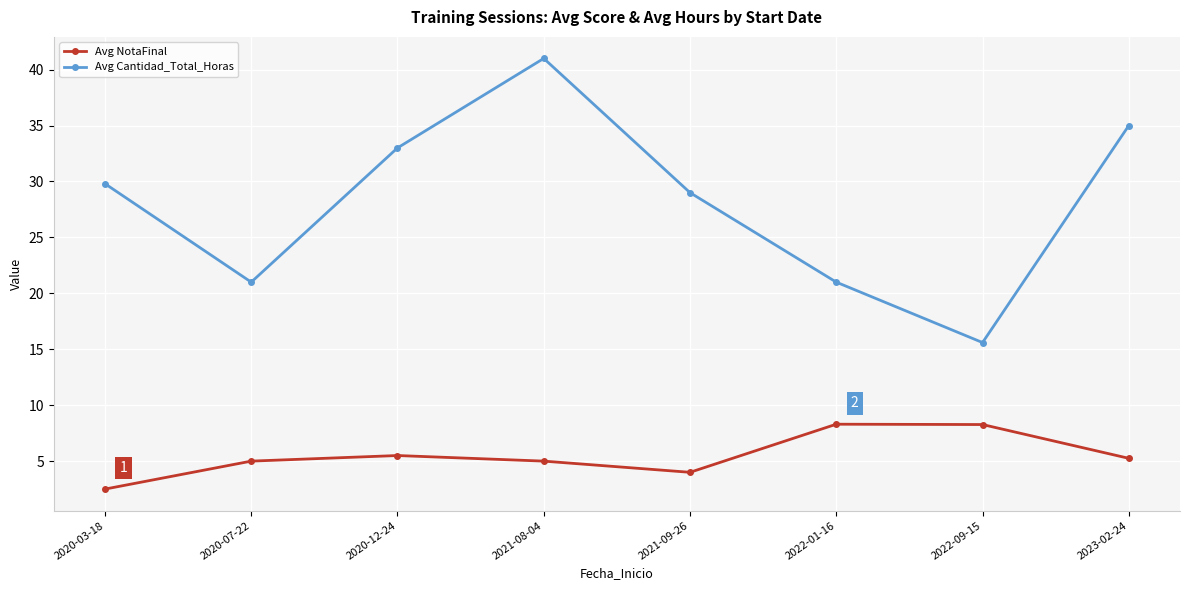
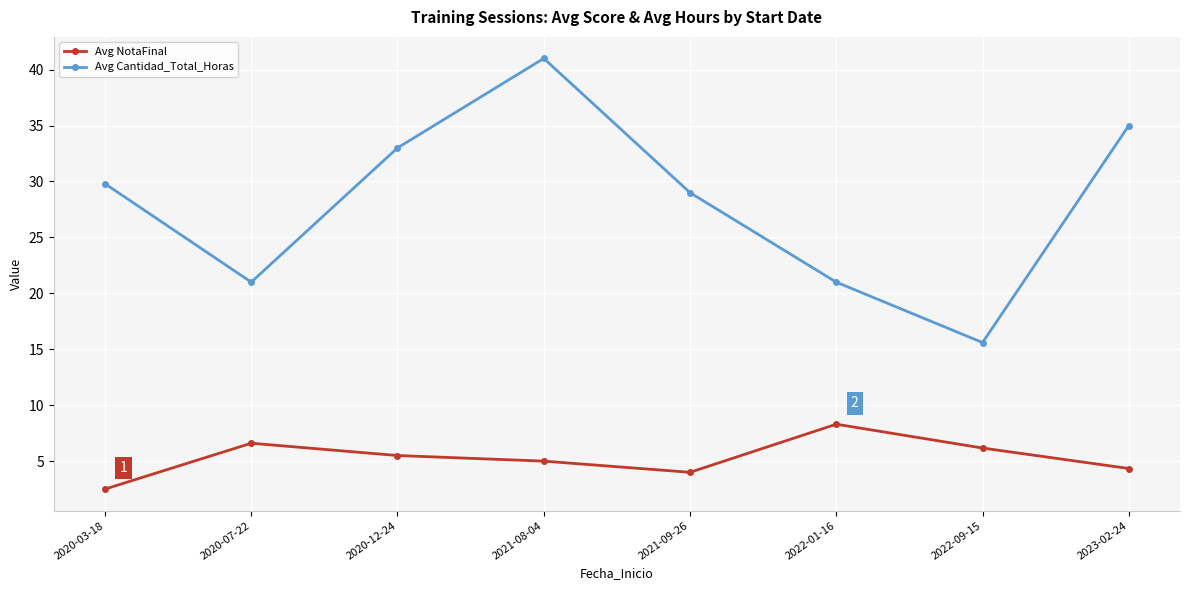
  {
    "Avg NotaFinal": {
-     "2020-07-22": 5.0,
+     "2020-07-22": 6.6,
      "2020-12-24": 5.5,
      "2021-08-04": 5.0,
      "2021-09-26": 4.0,
-     "2022-09-15": 8.3,
-     "2023-02-24": 5.3
+     "2022-09-15": 6.2,
+     "2023-02-24": 4.3
    },
    "Avg Cantidad_Total_Horas": {
      "2020-03-18": 29.8,
      "2020-07-22": 21.0,
      "2020-12-24": 33.0,
      "2021-08-04": 41.0,
      "2021-09-26": 29.0,
      "2022-01-16": 21.0,
      "2022-09-15": 15.6,
      "2023-02-24": 35.0
    }
  }
